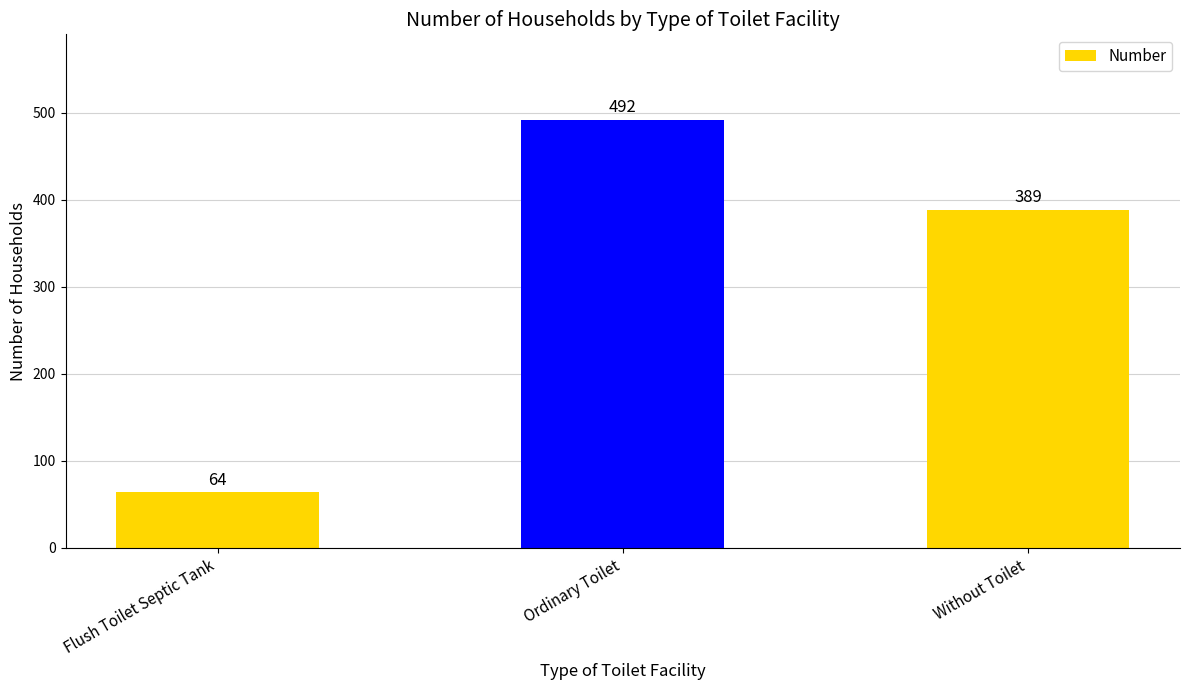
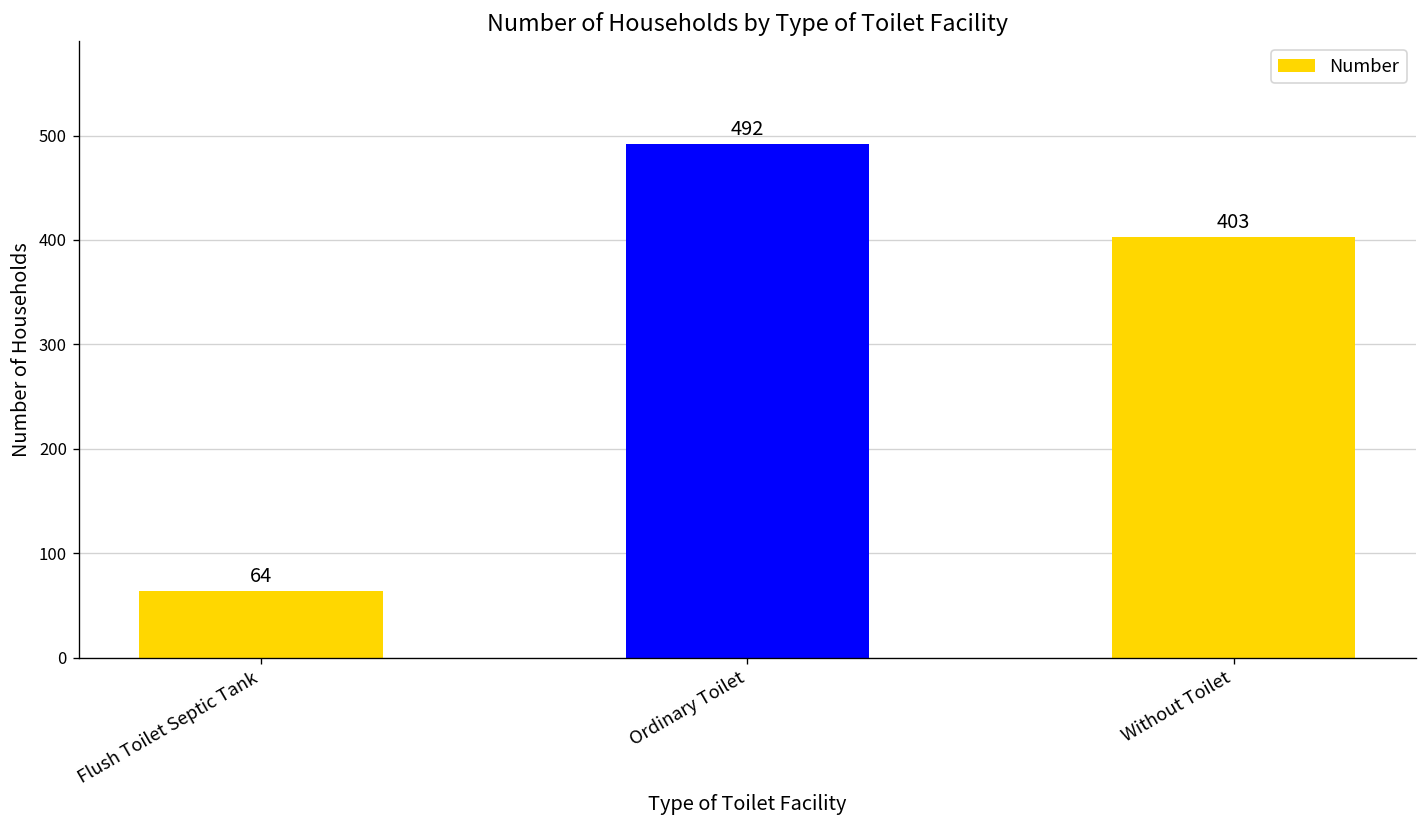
  {
    "Flush Toilet Septic Tank": 64,
    "Ordinary Toilet": 492,
-   "Without Toilet": 389
+   "Without Toilet": 403
  }
